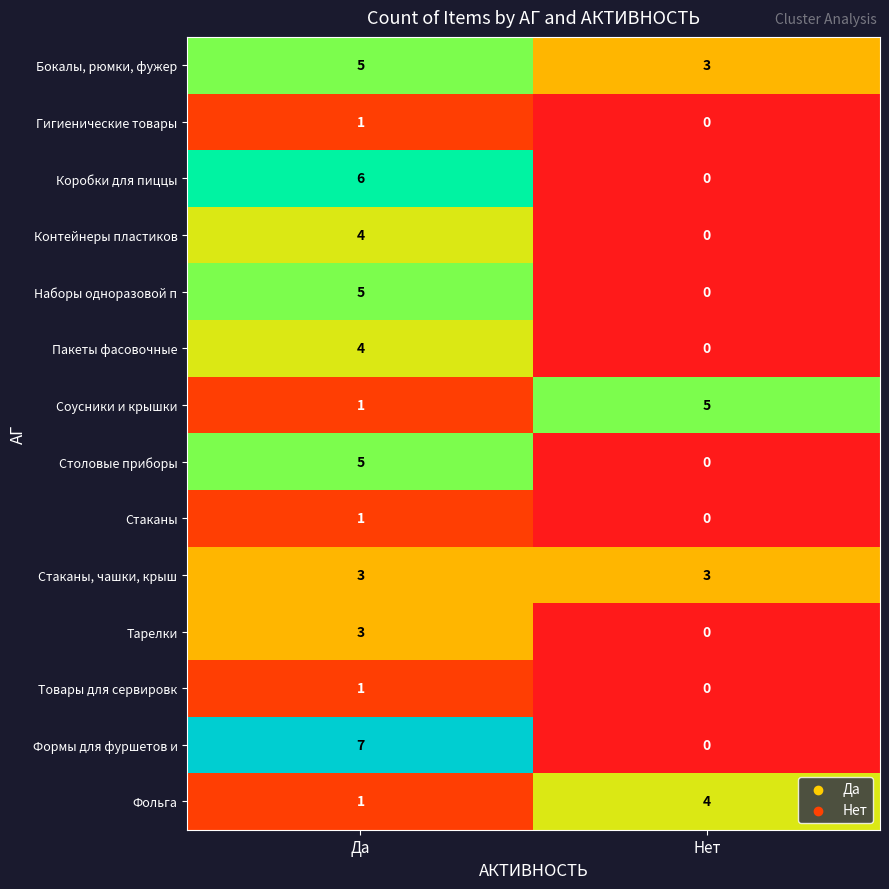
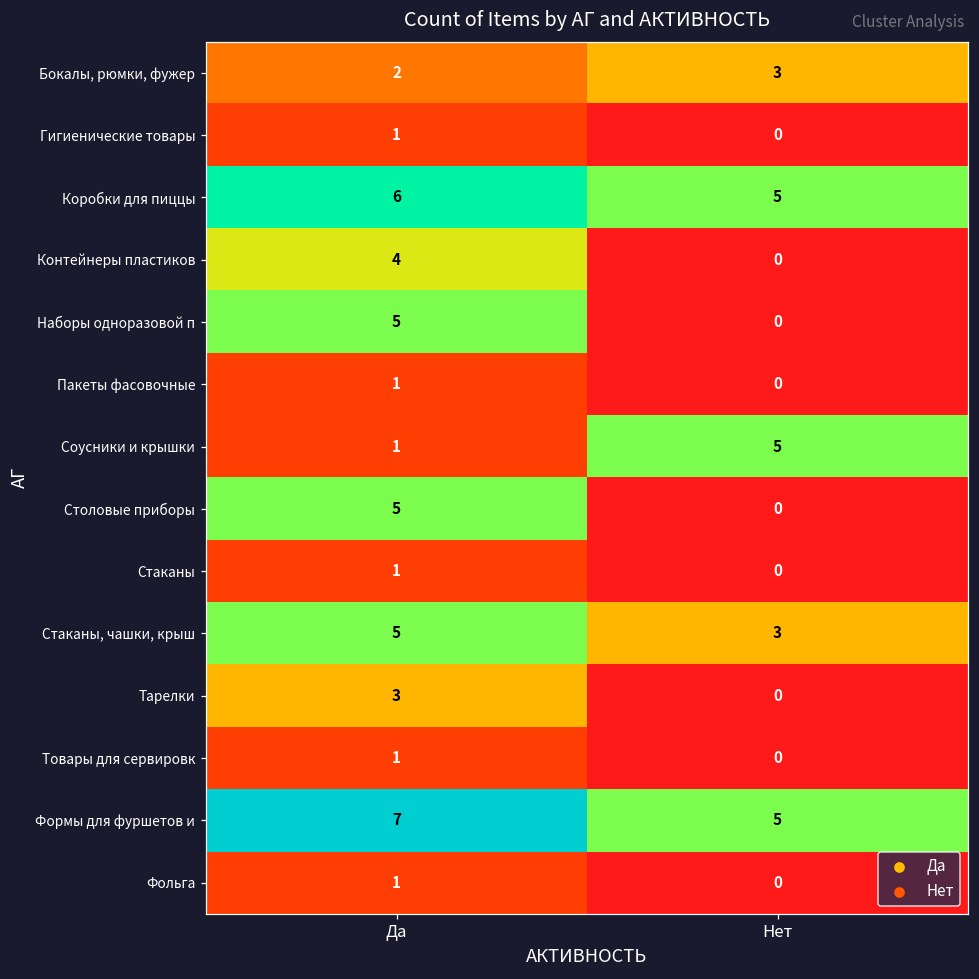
  {
    "Бокалы, рюмки, фужер": {
-     "Да": 5,
+     "Да": 2,
      "Нет": 3
    },
    "Гигиенические товары": {
      "Да": 1,
      "Нет": 0
    },
    "Коробки для пиццы": {
      "Да": 6,
-     "Нет": 0
+     "Нет": 5
    },
    "Контейнеры пластиков": {
      "Да": 4,
      "Нет": 0
    },
    "Наборы одноразовой п": {
      "Да": 5,
      "Нет": 0
    },
    "Пакеты фасовочные": {
-     "Да": 4,
+     "Да": 1,
      "Нет": 0
    },
    "Соусники и крышки": {
      "Да": 1,
      "Нет": 5
    },
    "Столовые приборы": {
      "Да": 5,
      "Нет": 0
    },
    "Стаканы": {
      "Да": 1,
      "Нет": 0
    },
    "Стаканы, чашки, крыш": {
-     "Да": 3,
+     "Да": 5,
      "Нет": 3
    },
    "Тарелки": {
      "Да": 3,
      "Нет": 0
    },
    "Товары для сервировк": {
      "Да": 1,
      "Нет": 0
    },
    "Формы для фуршетов и": {
      "Да": 7,
-     "Нет": 0
+     "Нет": 5
    },
    "Фольга": {
      "Да": 1,
-     "Нет": 4
+     "Нет": 0
    }
  }
